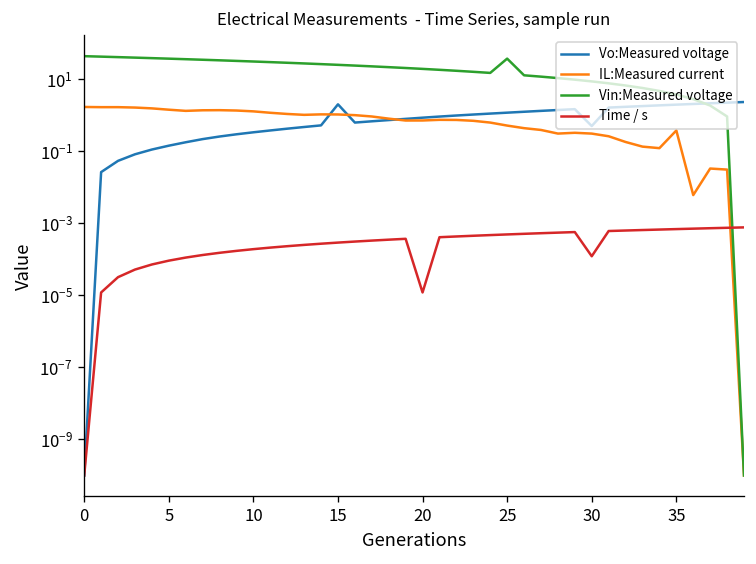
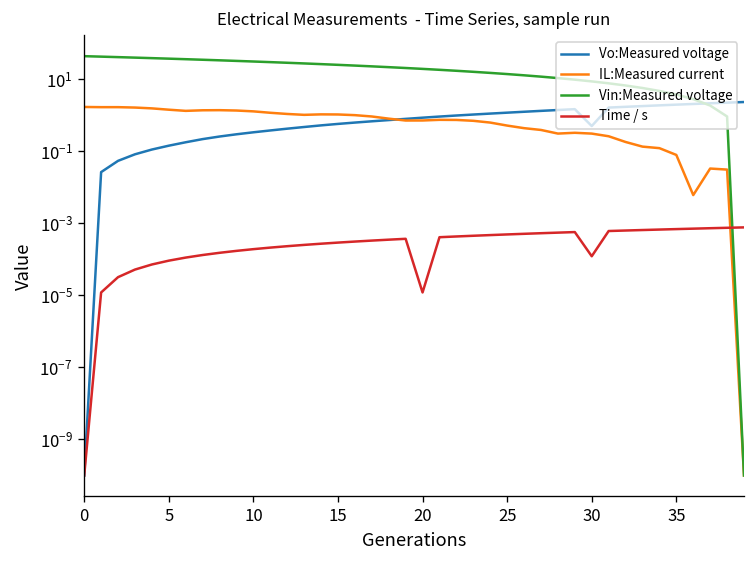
  {
    "Vo:Measured voltage": {
      "5": 0.1,
      "10": 0.3,
-     "15": 2,
+     "15": 0.6,
      "25": 1.2,
      "30": 0.5
    },
    "IL:Measured current": {
      "0": 2,
      "5": 1,
      "10": 1.3,
      "15": 1.1,
      "25": 0.5,
      "30": 0.3,
-     "35": 0.4
+     "35": 0.08
    },
    "Vin:Measured voltage": {
      "0": 40,
      "5": 40,
      "10": 30,
      "15": 30,
      "20": 20,
-     "25": 40
+     "25": 10
    },
    "Time / s": {
      "5": 0.00009,
      "10": 0.0002,
      "15": 0.0003,
      "20": 0.000012,
      "25": 0.0005,
      "30": 0.00012,
      "35": 0.0007
    }
  }
